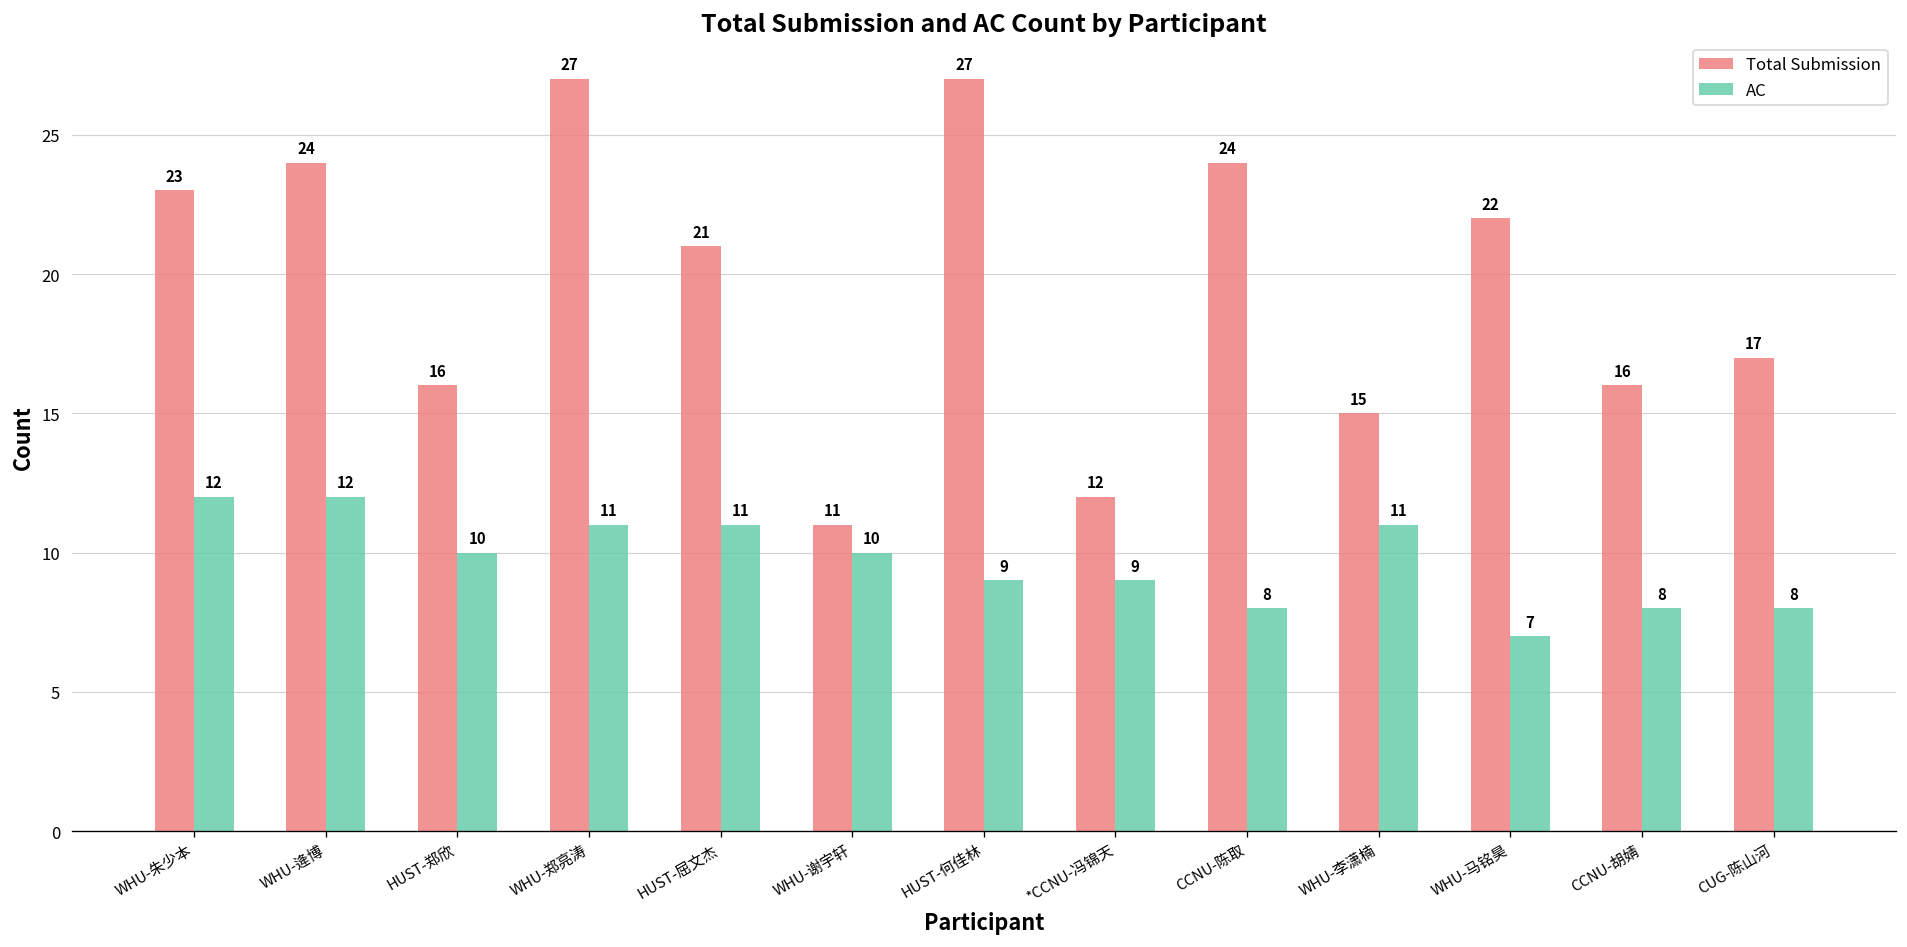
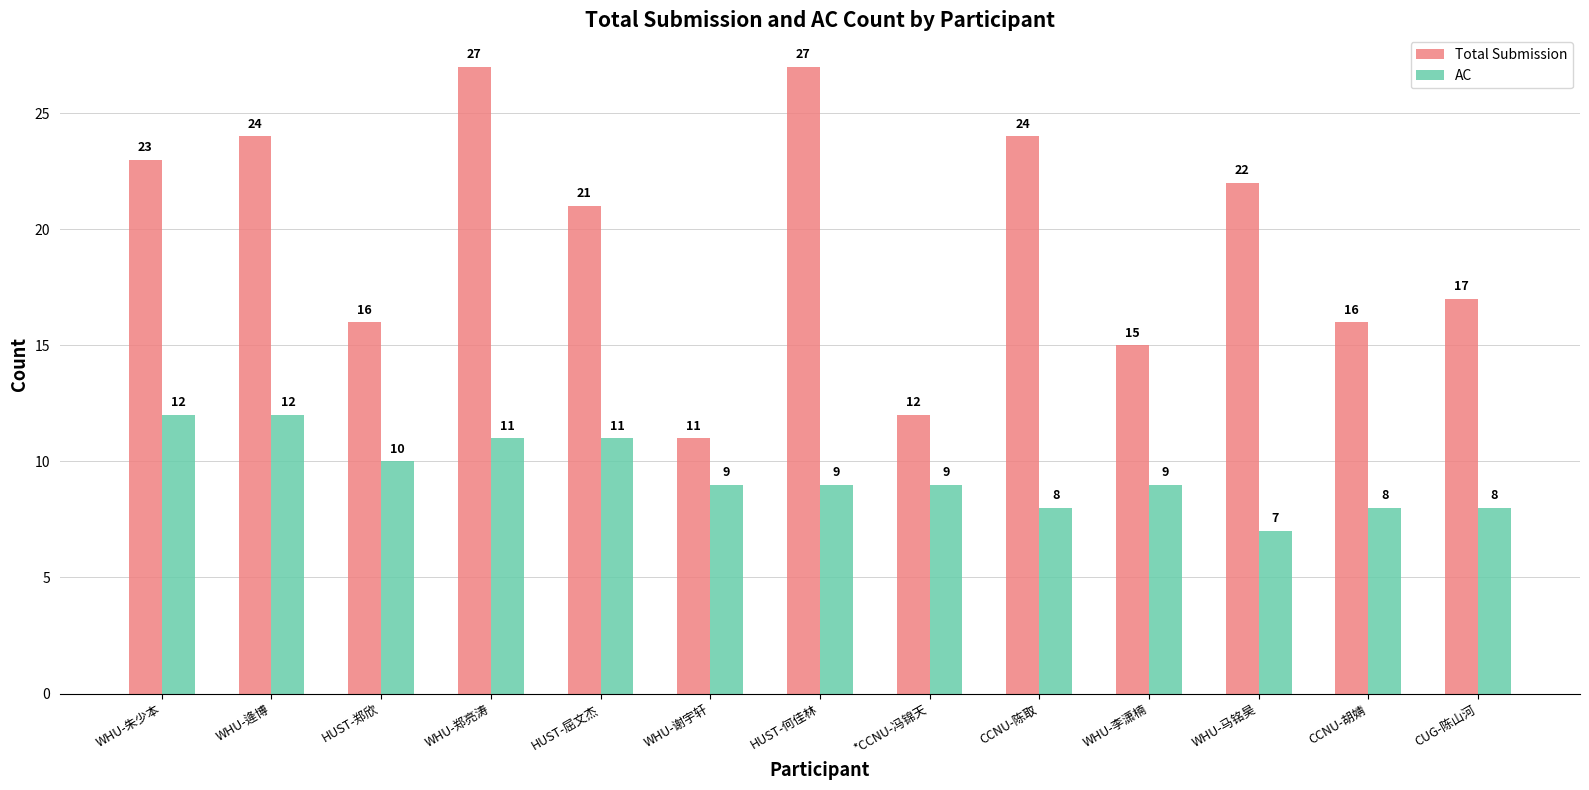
  {
    "Total Submission": {
      "WHU-朱少本": 23,
      "WHU-逄博": 24,
      "HUST-郑欣": 16,
      "WHU-郑亮涛": 27,
      "HUST-屈文杰": 21,
      "WHU-谢宇轩": 11,
      "HUST-何佳林": 27,
      "*CCNU-冯锦天": 12,
      "CCNU-陈取": 24,
      "WHU-李潇楠": 15,
      "WHU-马铭昊": 22,
      "CCNU-胡婧": 16,
      "CUG-陈山河": 17
    },
    "AC": {
      "WHU-朱少本": 12,
      "WHU-逄博": 12,
      "HUST-郑欣": 10,
      "WHU-郑亮涛": 11,
      "HUST-屈文杰": 11,
-     "WHU-谢宇轩": 10,
+     "WHU-谢宇轩": 9,
      "HUST-何佳林": 9,
      "*CCNU-冯锦天": 9,
      "CCNU-陈取": 8,
-     "WHU-李潇楠": 11,
+     "WHU-李潇楠": 9,
      "WHU-马铭昊": 7,
      "CCNU-胡婧": 8,
      "CUG-陈山河": 8
    }
  }
